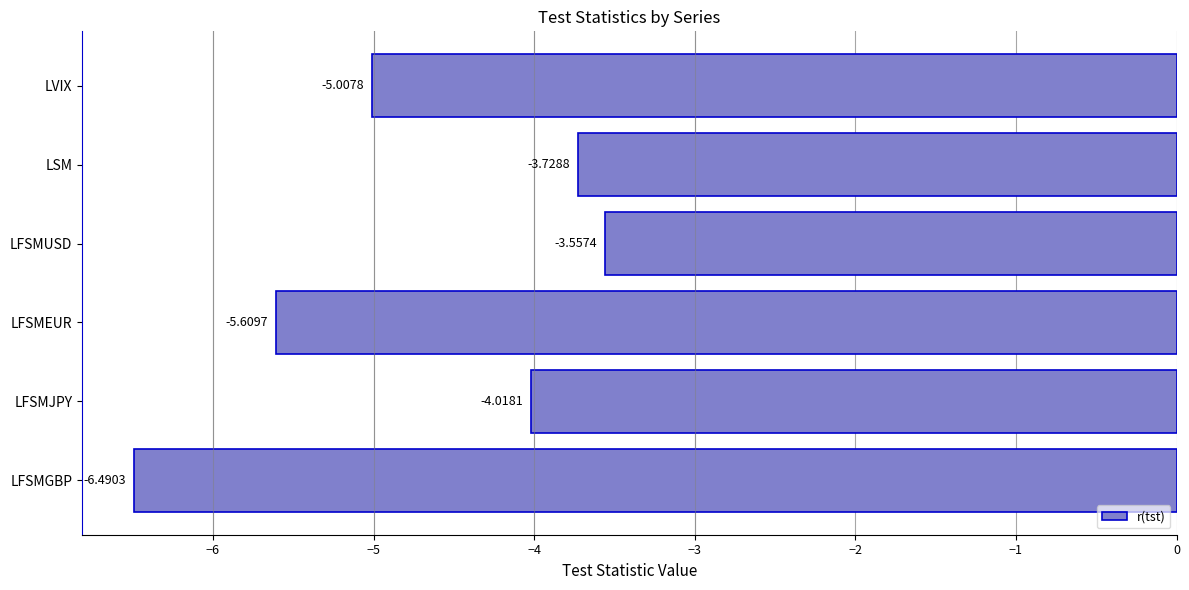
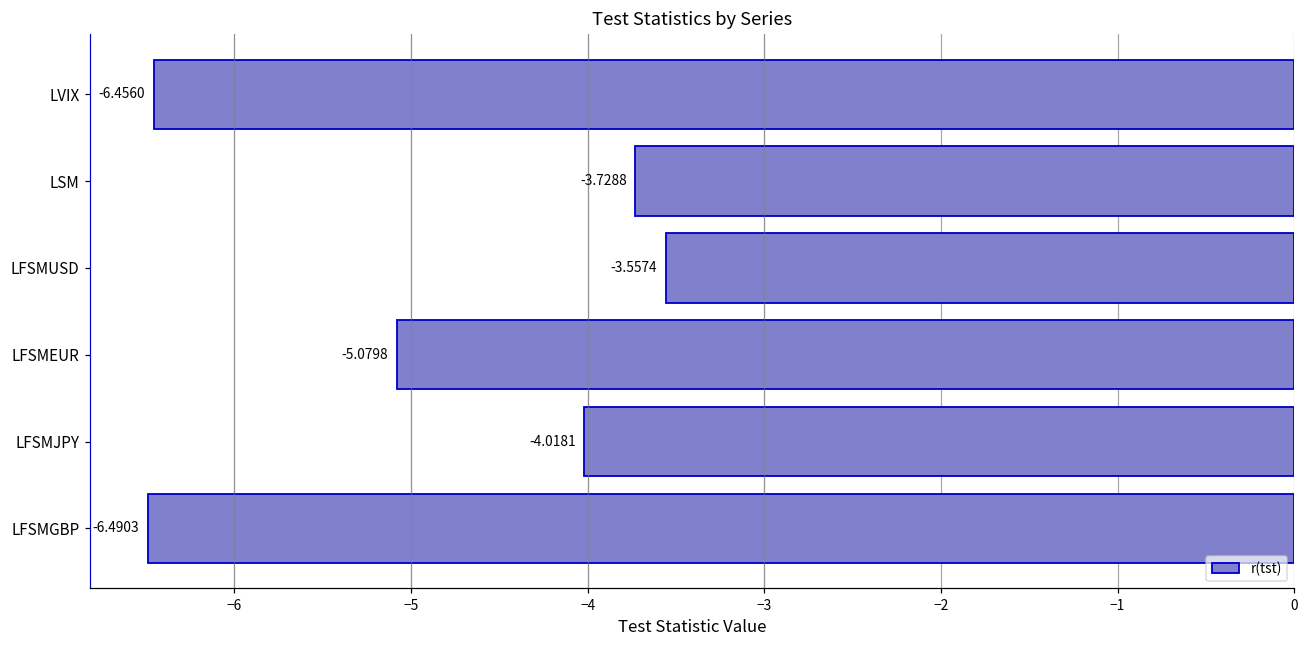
  {
-   "LVIX": -5.0078,
+   "LVIX": -6.4560,
    "LSM": -3.7288,
    "LFSMUSD": -3.5574,
-   "LFSMEUR": -5.6097,
+   "LFSMEUR": -5.0798,
    "LFSMJPY": -4.0181,
    "LFSMGBP": -6.4903
  }
